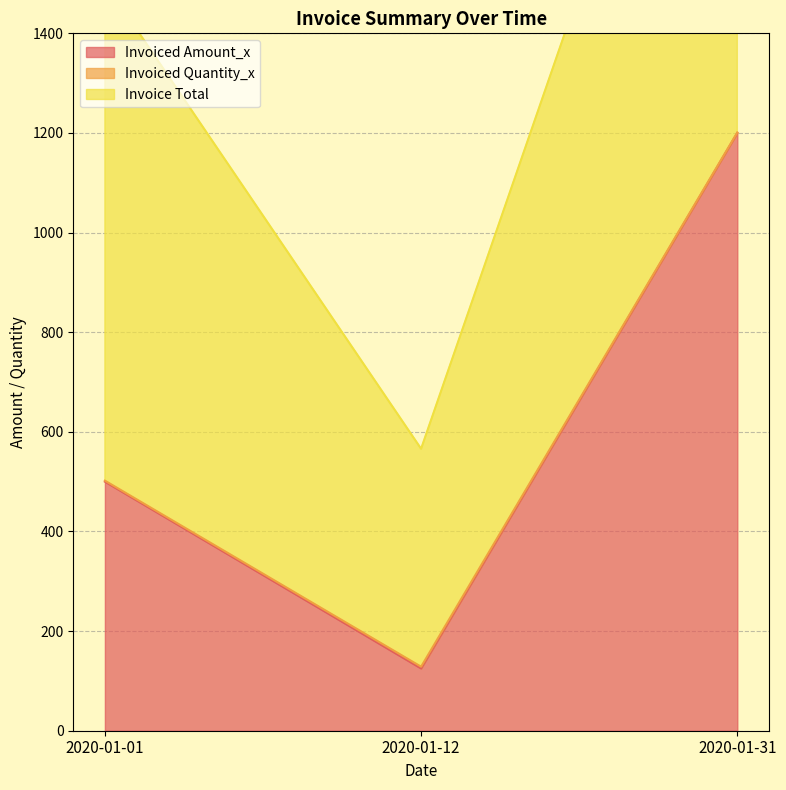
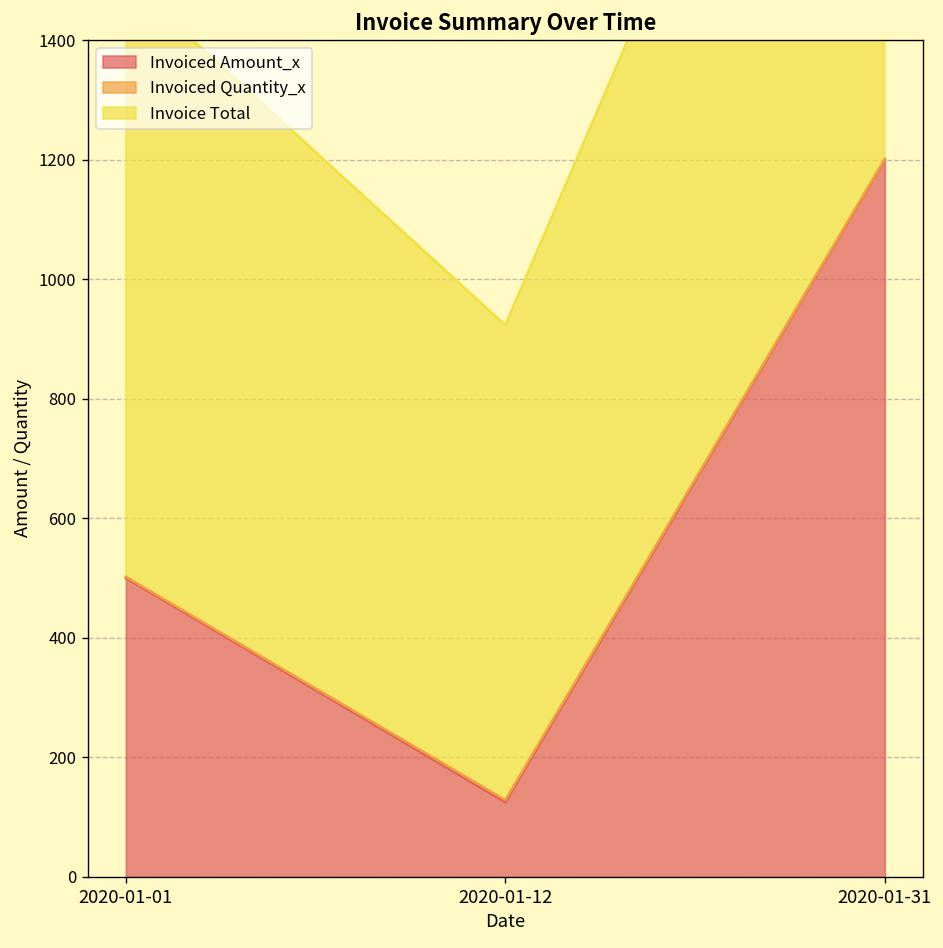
  {
    "Invoice Total": {
-     "2020-01-12": 440
+     "2020-01-12": 790
    }
  }
